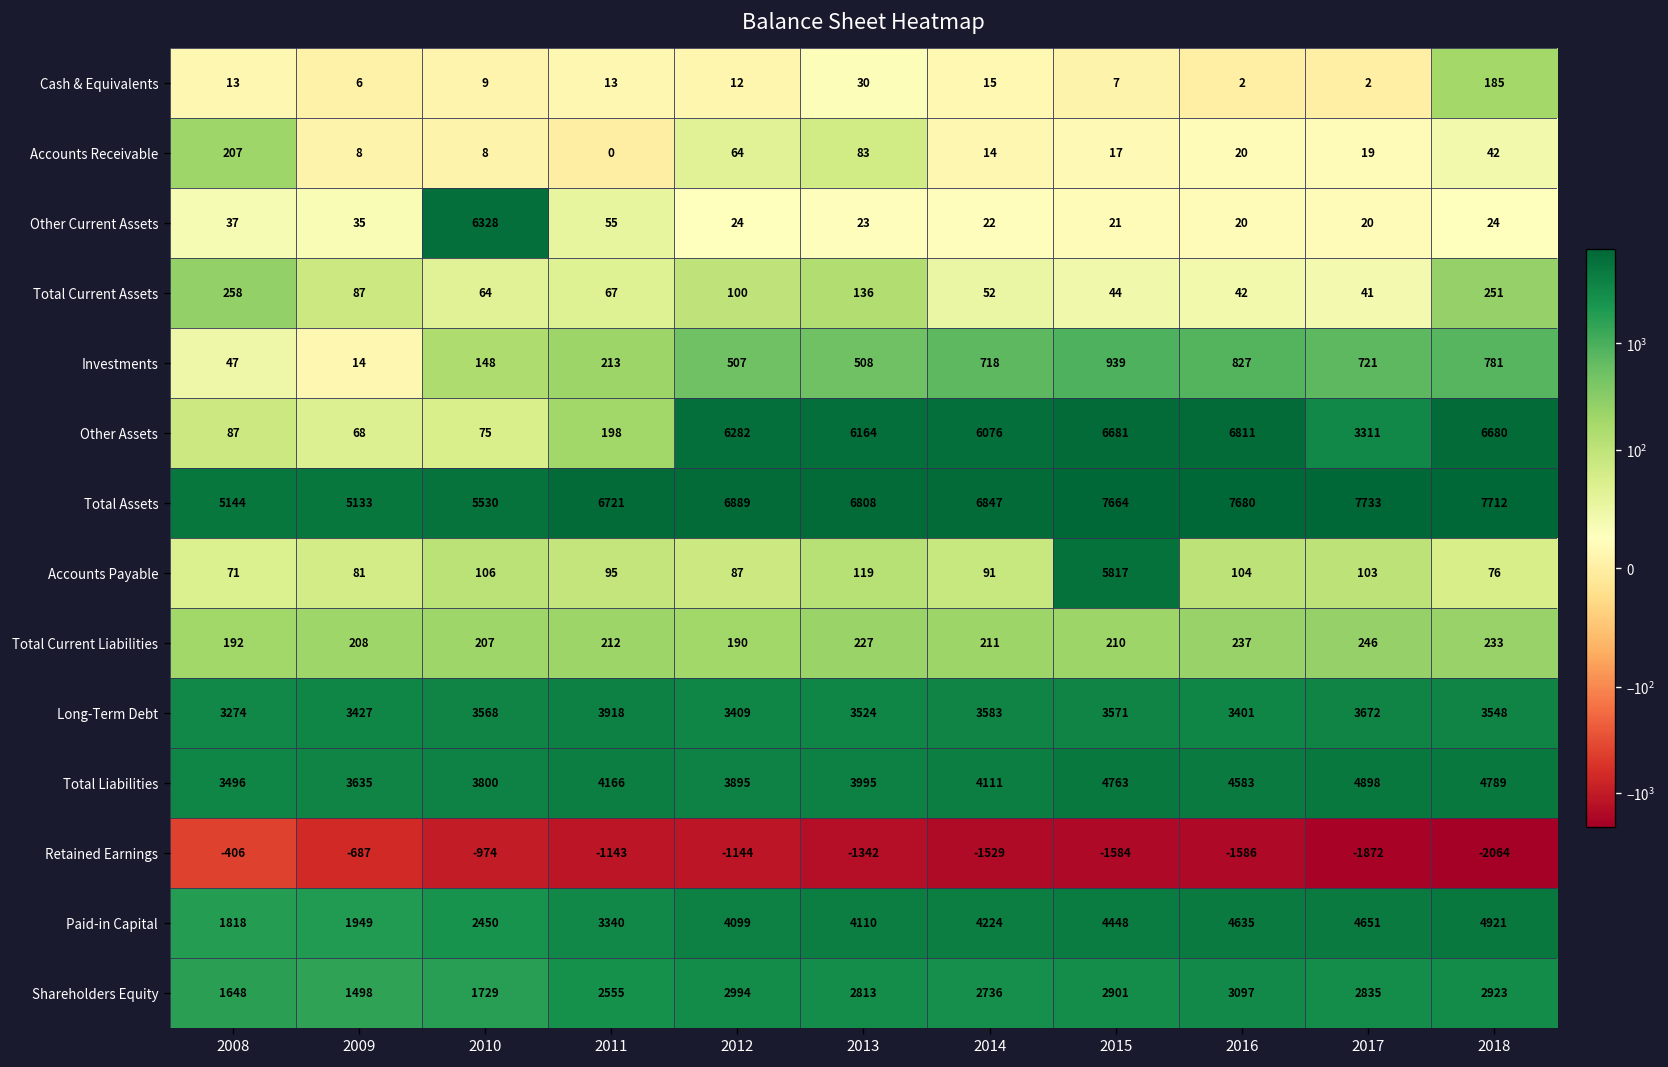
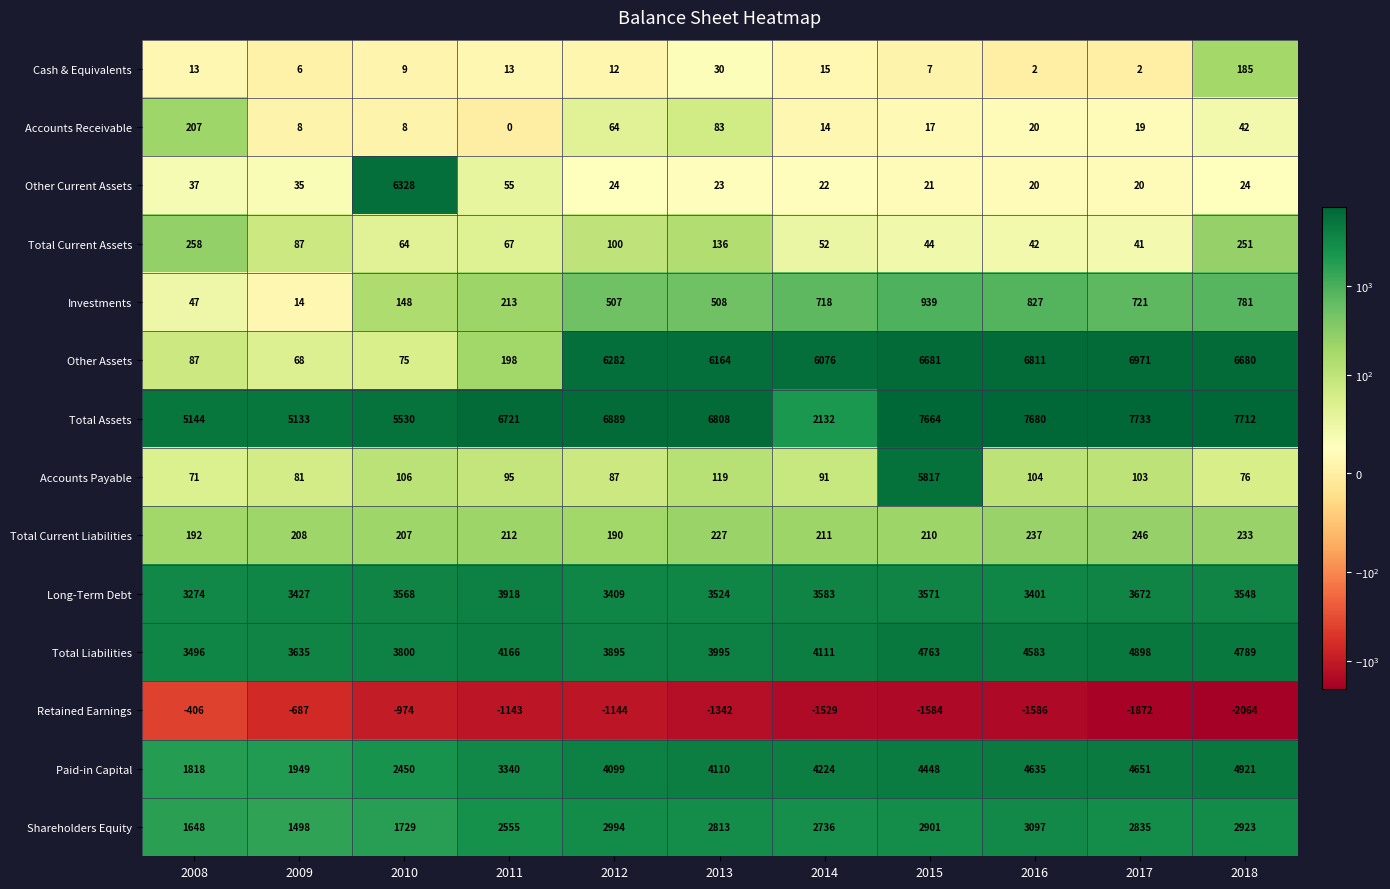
  {
    "Cash & Equivalents": {
      "2008": 13,
      "2009": 6,
      "2010": 9,
      "2011": 13,
      "2012": 12,
      "2013": 30,
      "2014": 15,
      "2015": 7,
      "2016": 2,
      "2017": 2,
      "2018": 185
    },
    "Accounts Receivable": {
      "2008": 207,
      "2009": 8,
      "2010": 8,
      "2011": 0,
      "2012": 64,
      "2013": 83,
      "2014": 14,
      "2015": 17,
      "2016": 20,
      "2017": 19,
      "2018": 42
    },
    "Other Current Assets": {
      "2008": 37,
      "2009": 35,
      "2010": 6328,
      "2011": 55,
      "2012": 24,
      "2013": 23,
      "2014": 22,
      "2015": 21,
      "2016": 20,
      "2017": 20,
      "2018": 24
    },
    "Total Current Assets": {
      "2008": 258,
      "2009": 87,
      "2010": 64,
      "2011": 67,
      "2012": 100,
      "2013": 136,
      "2014": 52,
      "2015": 44,
      "2016": 42,
      "2017": 41,
      "2018": 251
    },
    "Investments": {
      "2008": 47,
      "2009": 14,
      "2010": 148,
      "2011": 213,
      "2012": 507,
      "2013": 508,
      "2014": 718,
      "2015": 939,
      "2016": 827,
      "2017": 721,
      "2018": 781
    },
    "Other Assets": {
      "2008": 87,
      "2009": 68,
      "2010": 75,
      "2011": 198,
      "2012": 6282,
      "2013": 6164,
      "2014": 6076,
      "2015": 6681,
      "2016": 6811,
-     "2017": 3311,
+     "2017": 6971,
      "2018": 6680
    },
    "Total Assets": {
      "2008": 5144,
      "2009": 5133,
      "2010": 5530,
      "2011": 6721,
      "2012": 6889,
      "2013": 6808,
-     "2014": 6847,
+     "2014": 2132,
      "2015": 7664,
      "2016": 7680,
      "2017": 7733,
      "2018": 7712
    },
    "Accounts Payable": {
      "2008": 71,
      "2009": 81,
      "2010": 106,
      "2011": 95,
      "2012": 87,
      "2013": 119,
      "2014": 91,
      "2015": 5817,
      "2016": 104,
      "2017": 103,
      "2018": 76
    },
    "Total Current Liabilities": {
      "2008": 192,
      "2009": 208,
      "2010": 207,
      "2011": 212,
      "2012": 190,
      "2013": 227,
      "2014": 211,
      "2015": 210,
      "2016": 237,
      "2017": 246,
      "2018": 233
    },
    "Long-Term Debt": {
      "2008": 3274,
      "2009": 3427,
      "2010": 3568,
      "2011": 3918,
      "2012": 3409,
      "2013": 3524,
      "2014": 3583,
      "2015": 3571,
      "2016": 3401,
      "2017": 3672,
      "2018": 3548
    },
    "Total Liabilities": {
      "2008": 3496,
      "2009": 3635,
      "2010": 3800,
      "2011": 4166,
      "2012": 3895,
      "2013": 3995,
      "2014": 4111,
      "2015": 4763,
      "2016": 4583,
      "2017": 4898,
      "2018": 4789
    },
    "Retained Earnings": {
      "2008": -406,
      "2009": -687,
      "2010": -974,
      "2011": -1143,
      "2012": -1144,
      "2013": -1342,
      "2014": -1529,
      "2015": -1584,
      "2016": -1586,
      "2017": -1872,
      "2018": -2064
    },
    "Paid-in Capital": {
      "2008": 1818,
      "2009": 1949,
      "2010": 2450,
      "2011": 3340,
      "2012": 4099,
      "2013": 4110,
      "2014": 4224,
      "2015": 4448,
      "2016": 4635,
      "2017": 4651,
      "2018": 4921
    },
    "Shareholders Equity": {
      "2008": 1648,
      "2009": 1498,
      "2010": 1729,
      "2011": 2555,
      "2012": 2994,
      "2013": 2813,
      "2014": 2736,
      "2015": 2901,
      "2016": 3097,
      "2017": 2835,
      "2018": 2923
    }
  }
